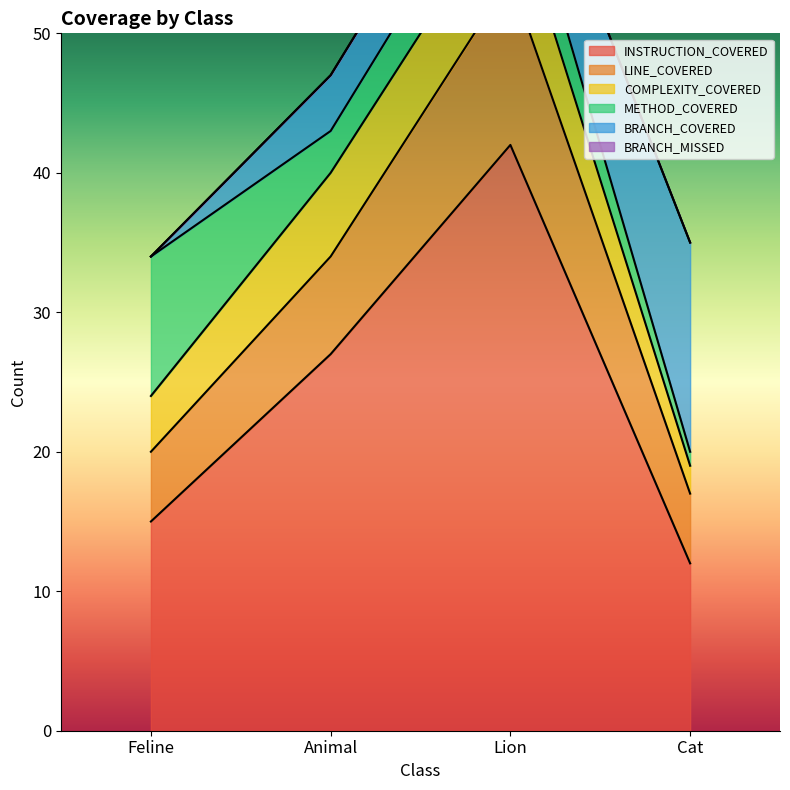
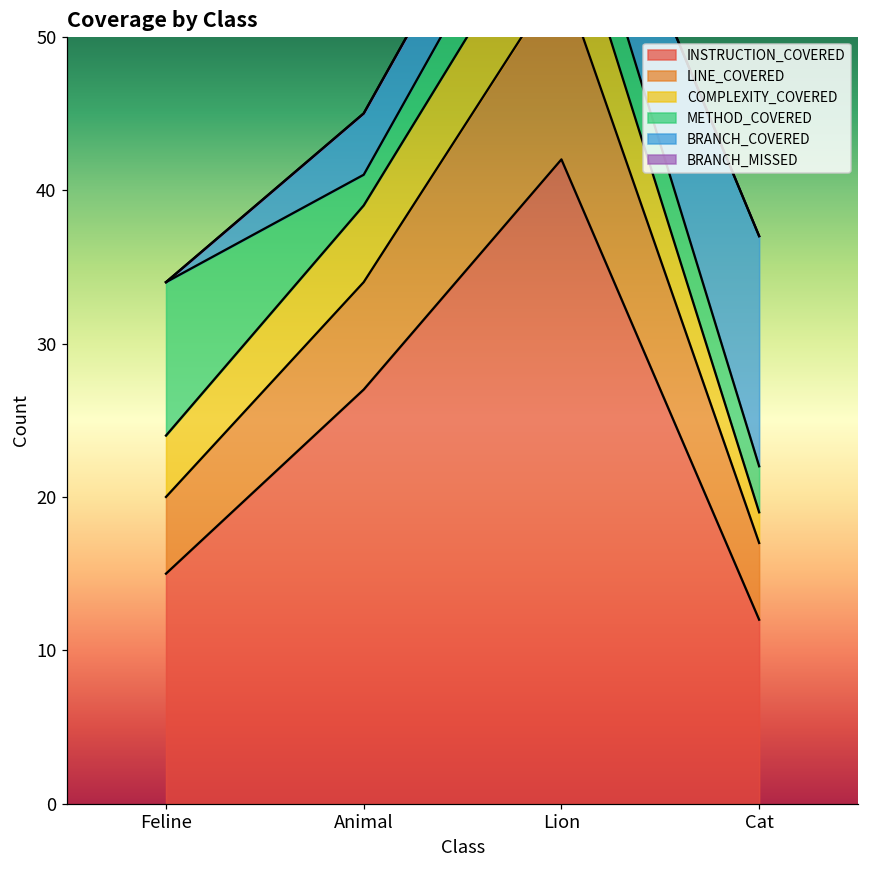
  {
    "COMPLEXITY_COVERED": {
      "Feline": 4,
-     "Animal": 6,
+     "Animal": 5,
      "Cat": 2
    },
    "METHOD_COVERED": {
-     "Animal": 3,
-     "Cat": 1
+     "Animal": 2,
+     "Cat": 3
    }
  }
